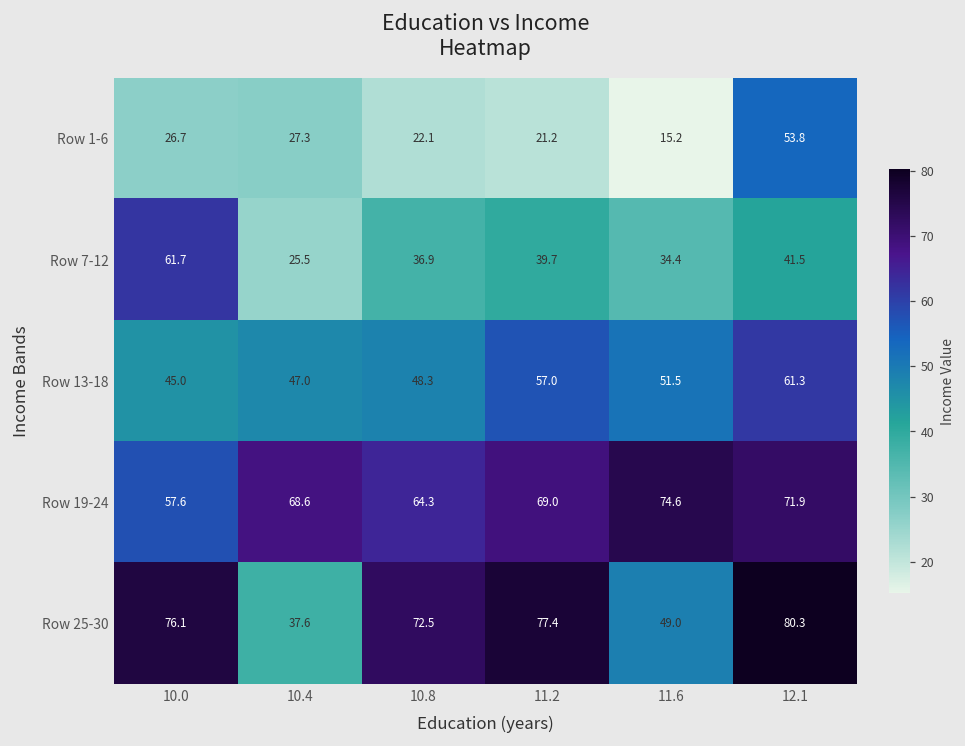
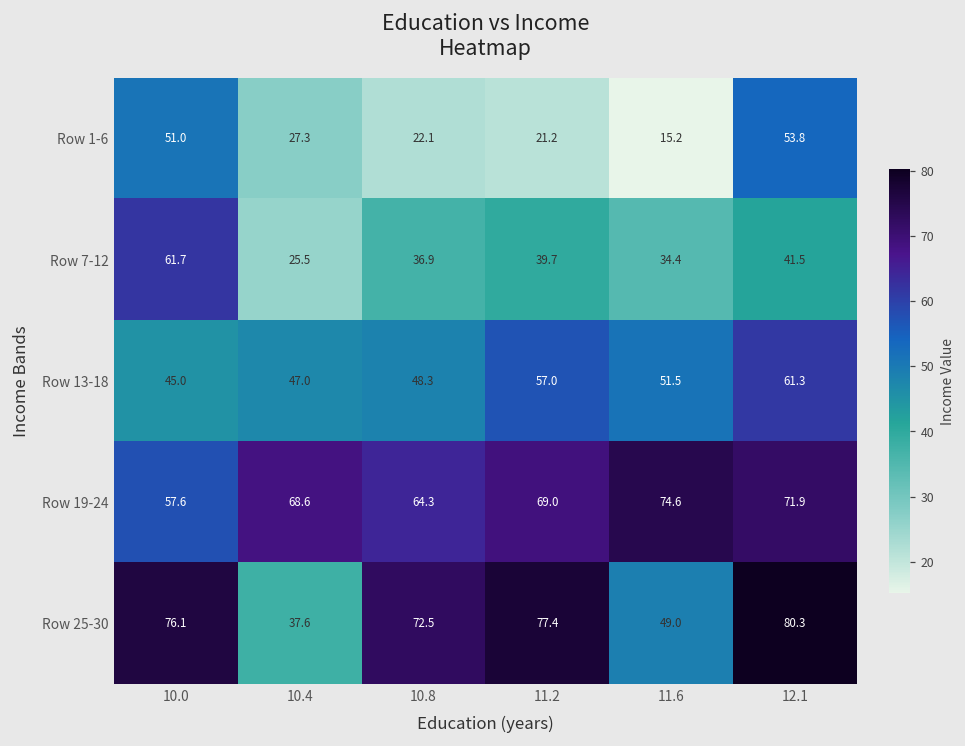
  {
    "Row 1-6": {
-     "10.0": 26.7,
+     "10.0": 51.0,
      "10.4": 27.3,
      "10.8": 22.1,
      "11.2": 21.2,
      "11.6": 15.2,
      "12.1": 53.8
    },
    "Row 7-12": {
      "10.0": 61.7,
      "10.4": 25.5,
      "10.8": 36.9,
      "11.2": 39.7,
      "11.6": 34.4,
      "12.1": 41.5
    },
    "Row 13-18": {
      "10.0": 45.0,
      "10.4": 47.0,
      "10.8": 48.3,
      "11.2": 57.0,
      "11.6": 51.5,
      "12.1": 61.3
    },
    "Row 19-24": {
      "10.0": 57.6,
      "10.4": 68.6,
      "10.8": 64.3,
      "11.2": 69.0,
      "11.6": 74.6,
      "12.1": 71.9
    },
    "Row 25-30": {
      "10.0": 76.1,
      "10.4": 37.6,
      "10.8": 72.5,
      "11.2": 77.4,
      "11.6": 49.0,
      "12.1": 80.3
    }
  }
